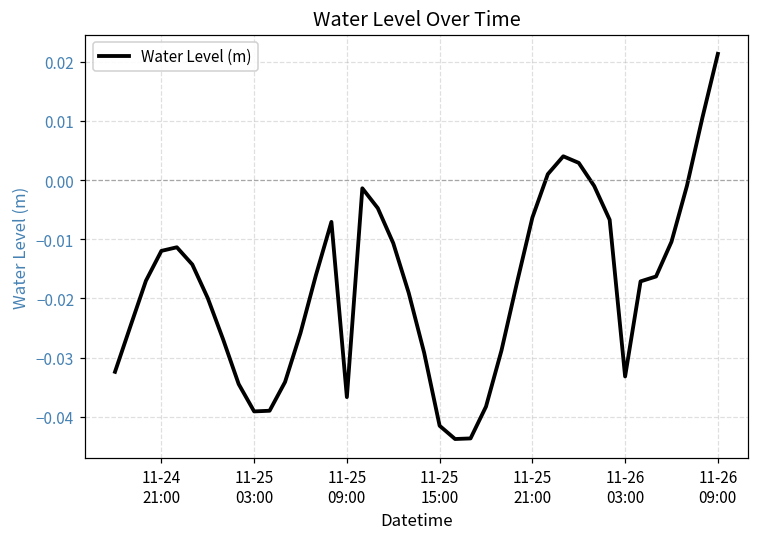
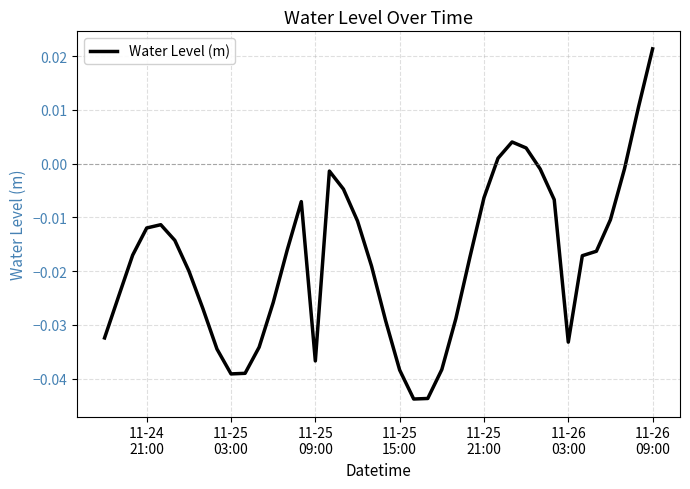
  {
    "11-24 21:00": -0.012,
    "11-25 03:00": -0.039,
    "11-25 09:00": -0.037,
-   "11-25 15:00": -0.042,
+   "11-25 15:00": -0.038,
    "11-25 21:00": -0.006,
    "11-26 03:00": -0.033,
    "11-26 09:00": 0.021
  }
